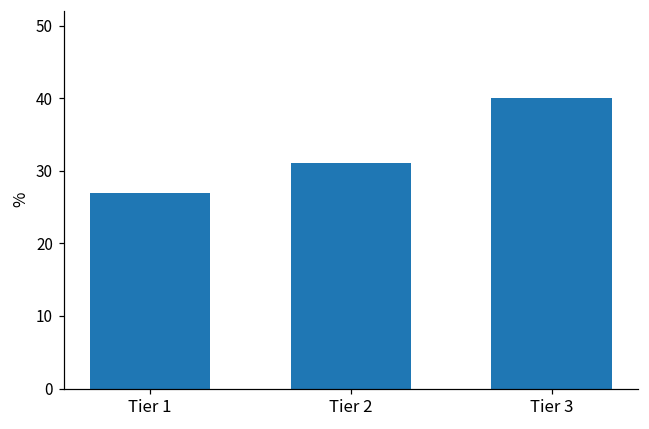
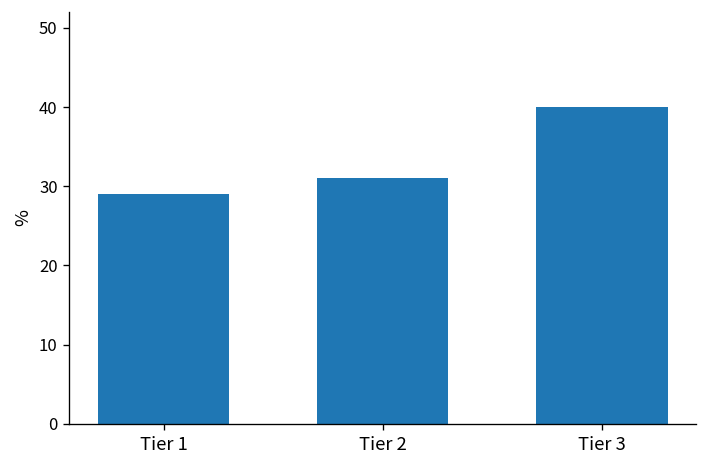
  {
-   "Tier 1": 27,
+   "Tier 1": 29,
    "Tier 2": 31,
    "Tier 3": 40
  }
